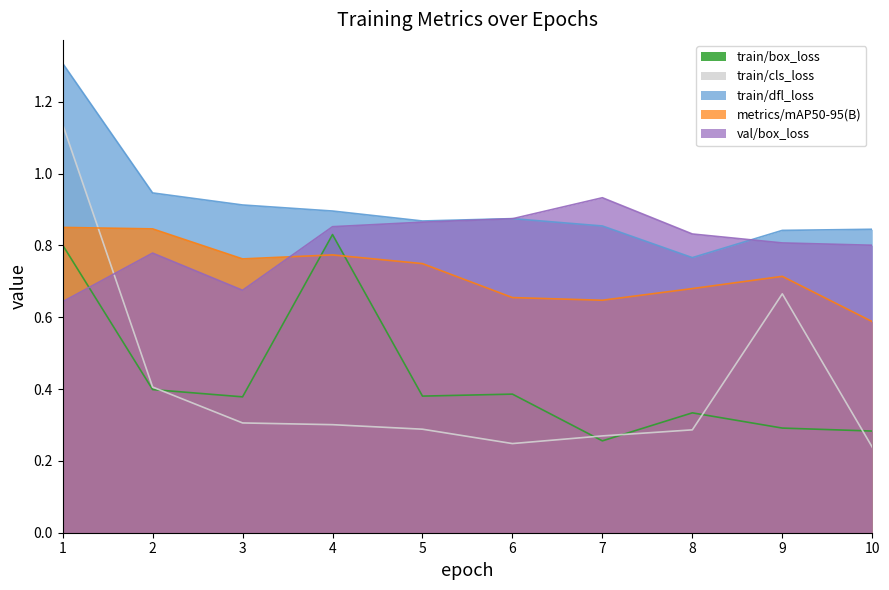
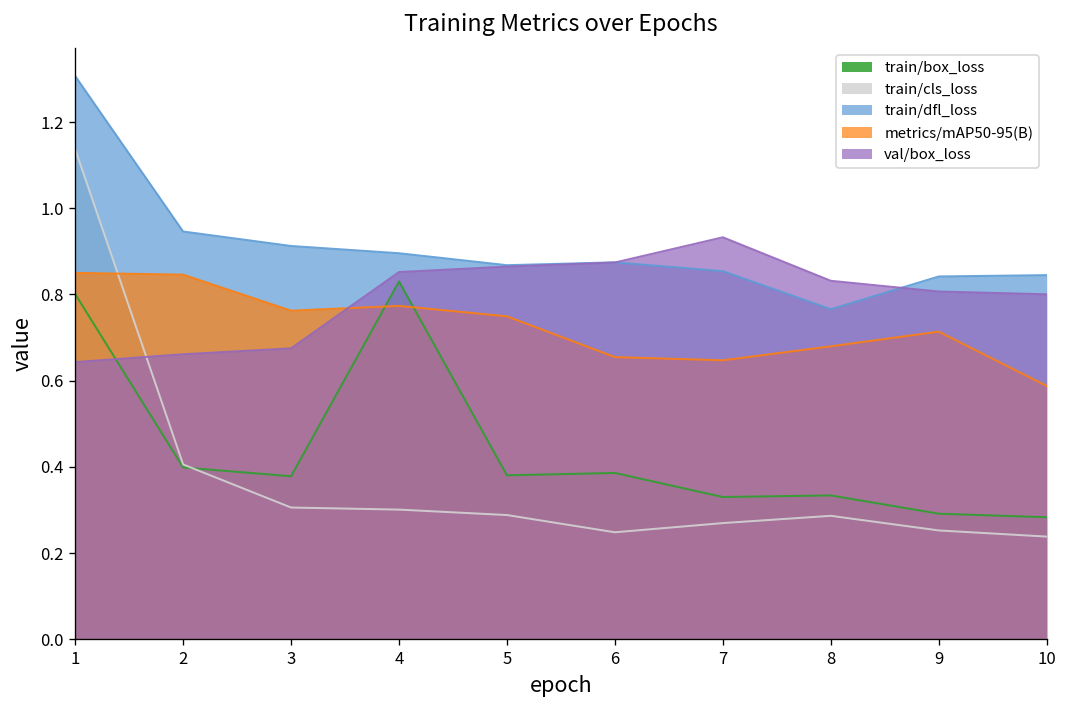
  {
    "train/box_loss": {
      "1": 0.80,
      "3": 0.38,
      "4": 0.83,
      "5": 0.38,
      "6": 0.39,
-     "7": 0.26,
+     "7": 0.33,
      "8": 0.33,
      "9": 0.29,
      "10": 0.28
    },
    "train/cls_loss": {
      "1": 1.14,
      "3": 0.31,
      "4": 0.30,
      "5": 0.29,
      "6": 0.25,
      "7": 0.27,
      "8": 0.29,
-     "9": 0.67,
+     "9": 0.25,
      "10": 0.24
    },
    "train/dfl_loss": {
      "1": 1.31,
      "2": 0.95,
      "3": 0.91,
      "4": 0.90,
      "7": 0.85,
      "8": 0.77,
      "9": 0.84,
      "10": 0.84
    },
    "metrics/mAP50-95(B)": {
      "1": 0.85,
      "2": 0.85,
      "3": 0.76,
      "4": 0.77,
      "5": 0.75,
      "6": 0.65,
      "7": 0.65,
      "8": 0.68,
      "9": 0.71,
      "10": 0.59
    },
    "val/box_loss": {
      "1": 0.64,
-     "2": 0.78,
+     "2": 0.66,
      "3": 0.68,
      "4": 0.85,
      "7": 0.93,
      "8": 0.83,
      "9": 0.81,
      "10": 0.80
    }
  }
